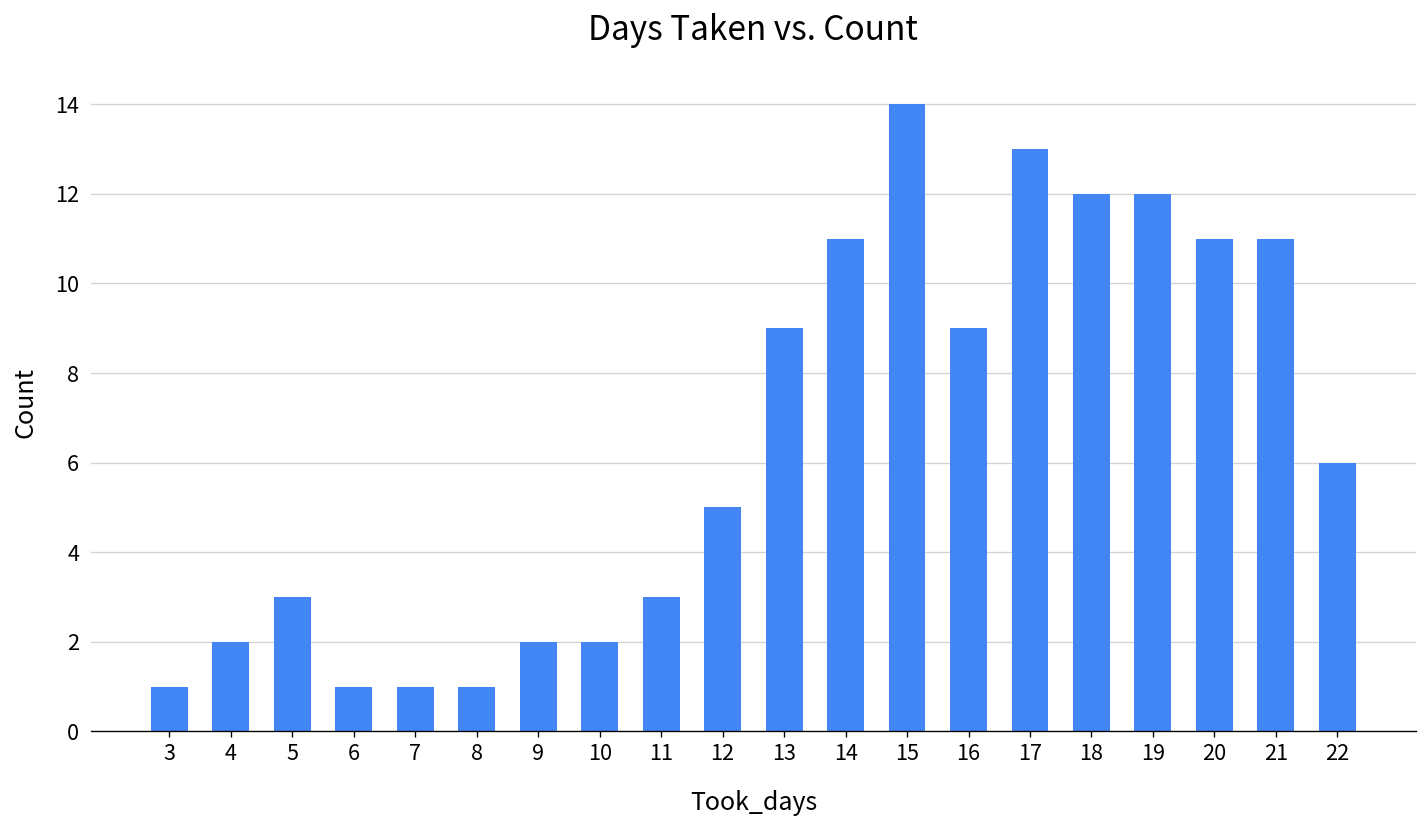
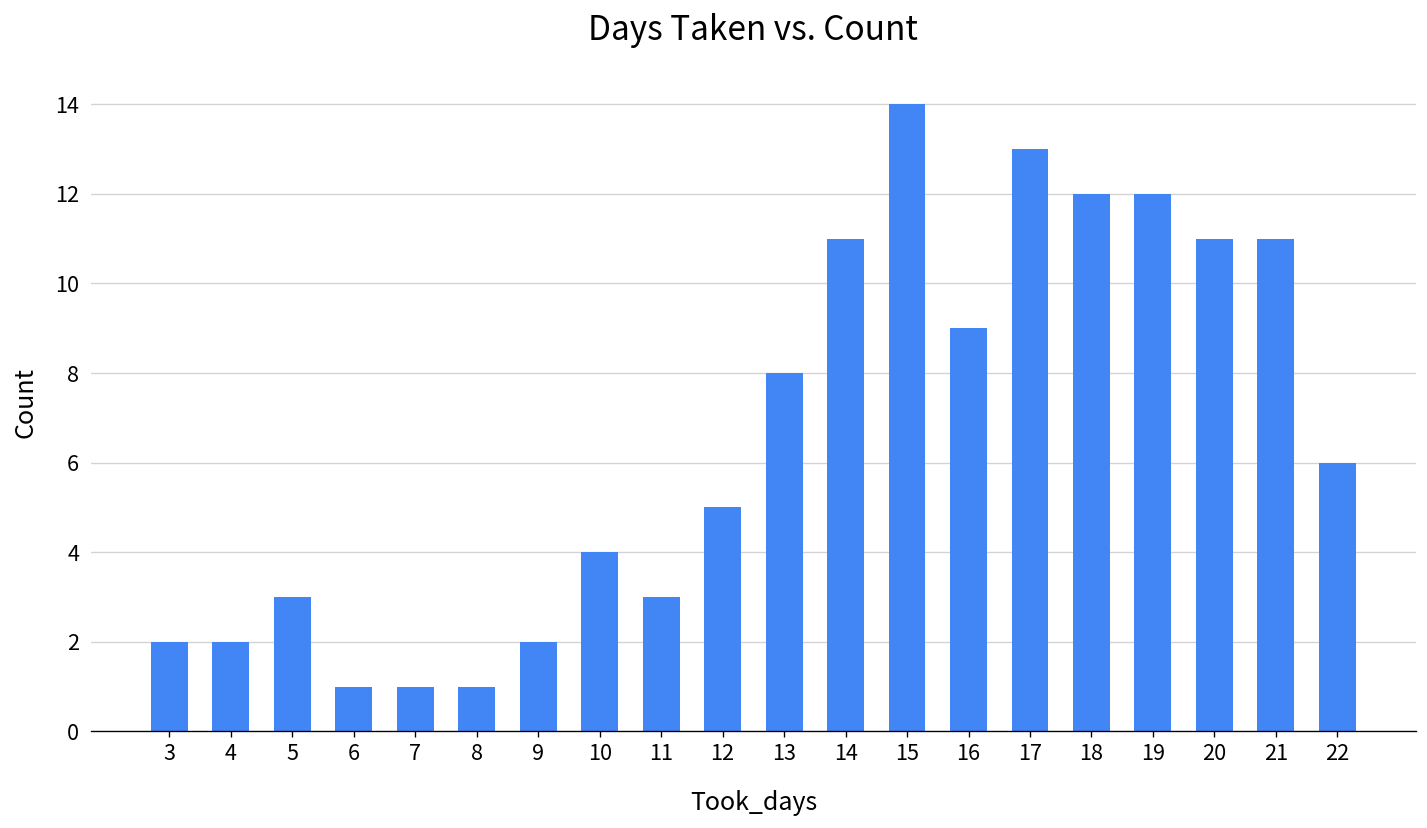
  {
-   "3": 1,
+   "3": 2,
    "4": 2,
    "5": 3,
    "6": 1,
    "7": 1,
    "8": 1,
    "9": 2,
-   "10": 2,
+   "10": 4,
    "11": 3,
    "12": 5,
-   "13": 9,
+   "13": 8,
    "14": 11,
    "15": 14,
    "16": 9,
    "17": 13,
    "18": 12,
    "19": 12,
    "20": 11,
    "21": 11,
    "22": 6
  }
